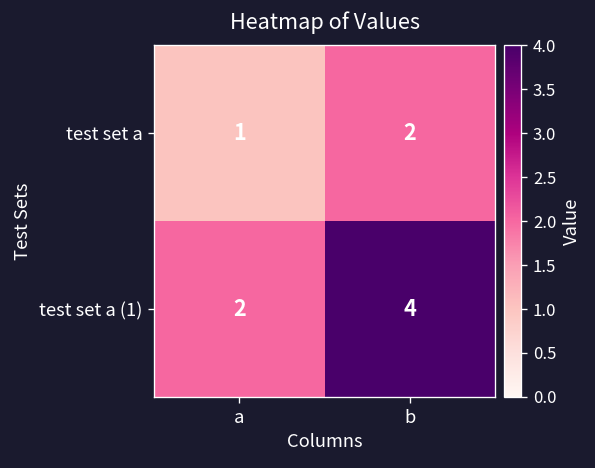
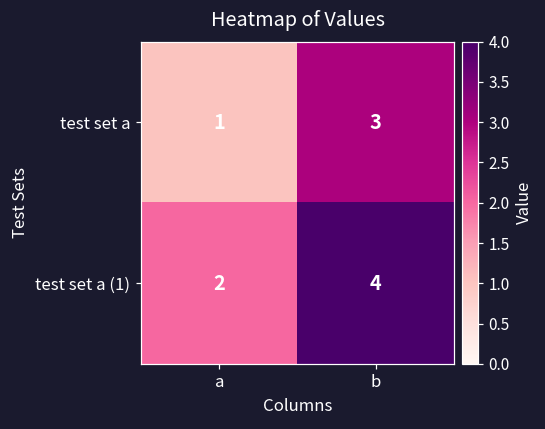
  {
    "test set a": {
      "a": 1,
-     "b": 2
+     "b": 3
    },
    "test set a (1)": {
      "a": 2,
      "b": 4
    }
  }
